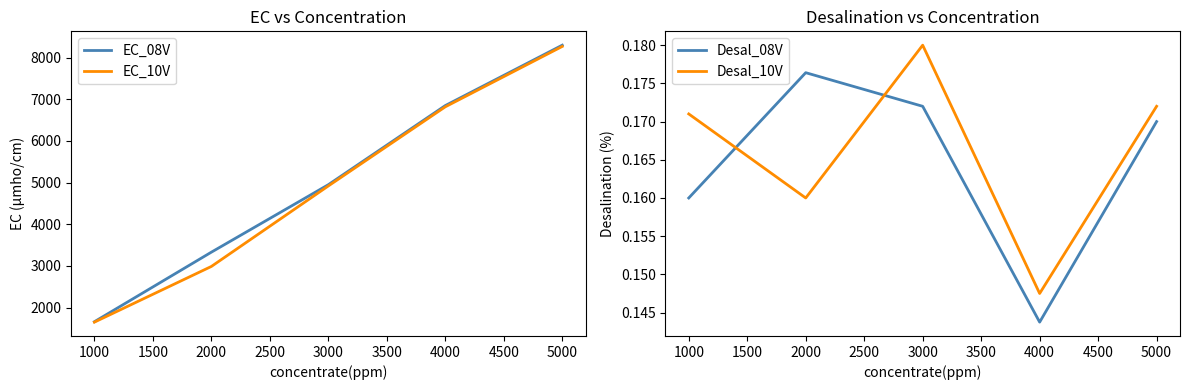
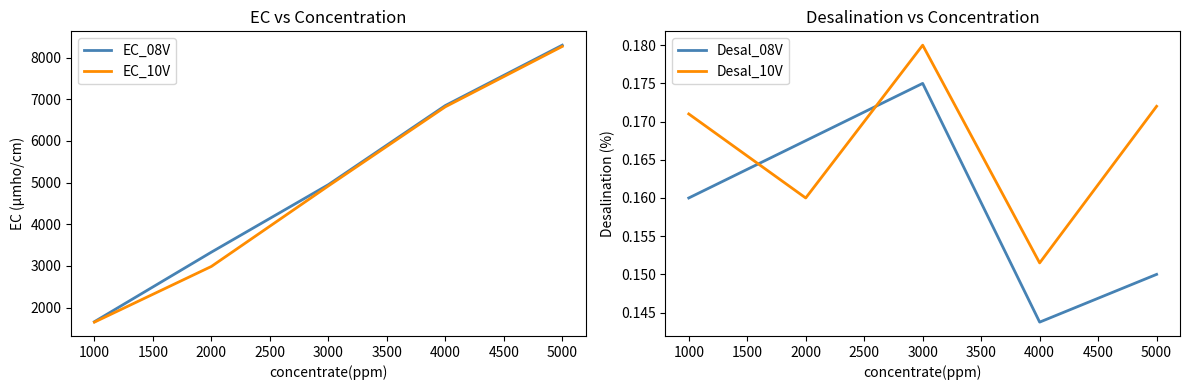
  {
    "EC vs Concentration": {
      "EC_08V": {
        "2000": 3300
      },
      "EC_10V": {
        "2000": 3000
      }
    },
    "Desalination vs Concentration": {
      "Desal_08V": {
        "1000": 0.160,
-       "2000": 0.176,
-       "3000": 0.172,
+       "2000": 0.168,
+       "3000": 0.175,
        "4000": 0.144,
-       "5000": 0.17
+       "5000": 0.15
      },
      "Desal_10V": {
        "1000": 0.171,
        "2000": 0.160,
        "3000": 0.180,
-       "4000": 0.148,
+       "4000": 0.152,
        "5000": 0.172
      }
    }
  }
